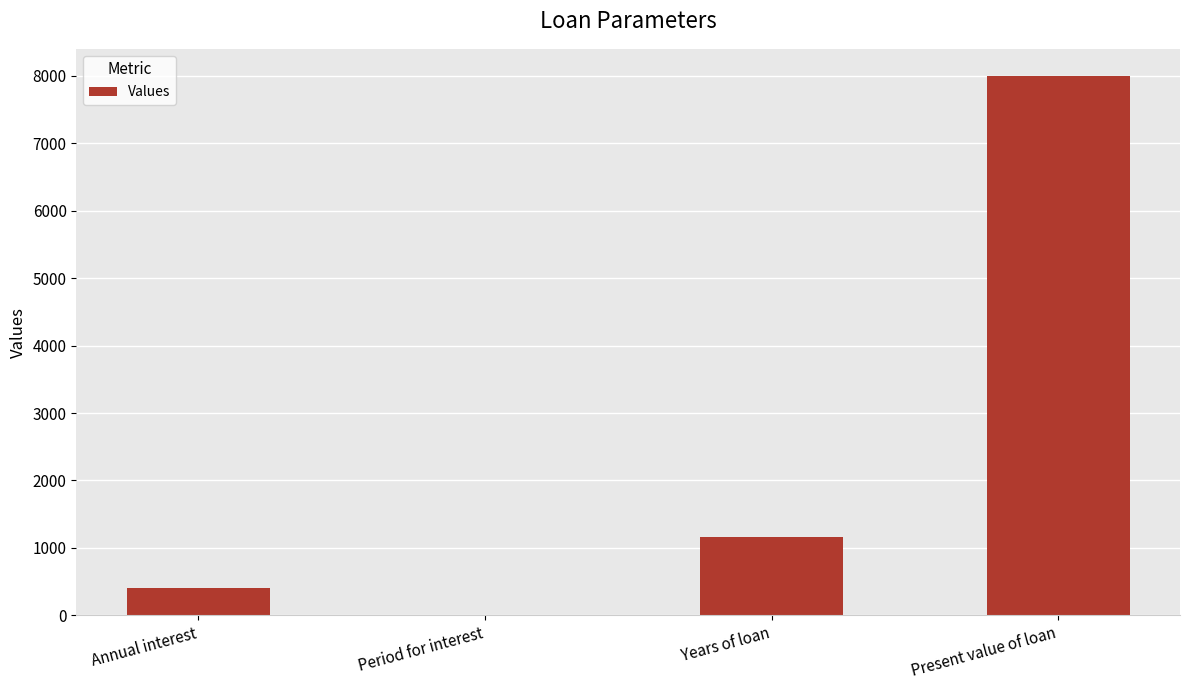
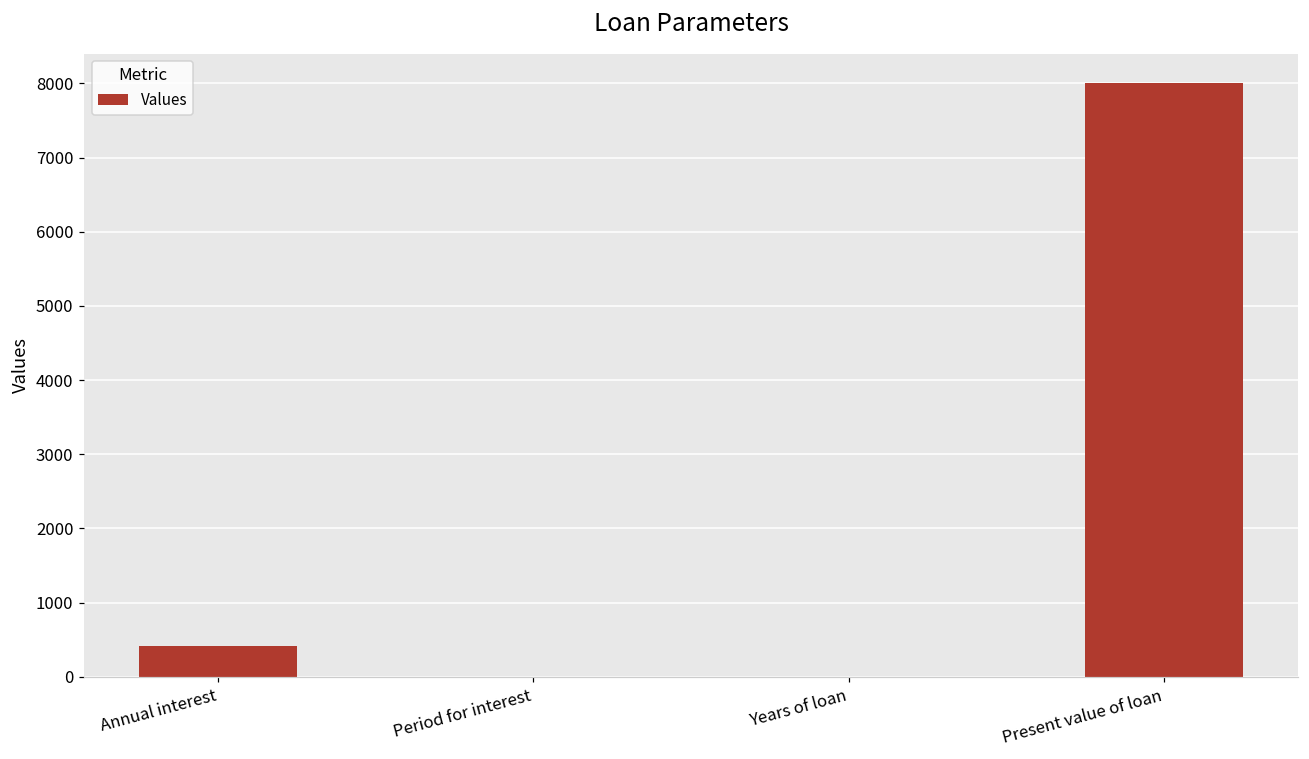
  {
    "Annual interest": 400,
-   "Years of loan": 1200,
+   "Years of loan": 0,
    "Present value of loan": 8000
  }
